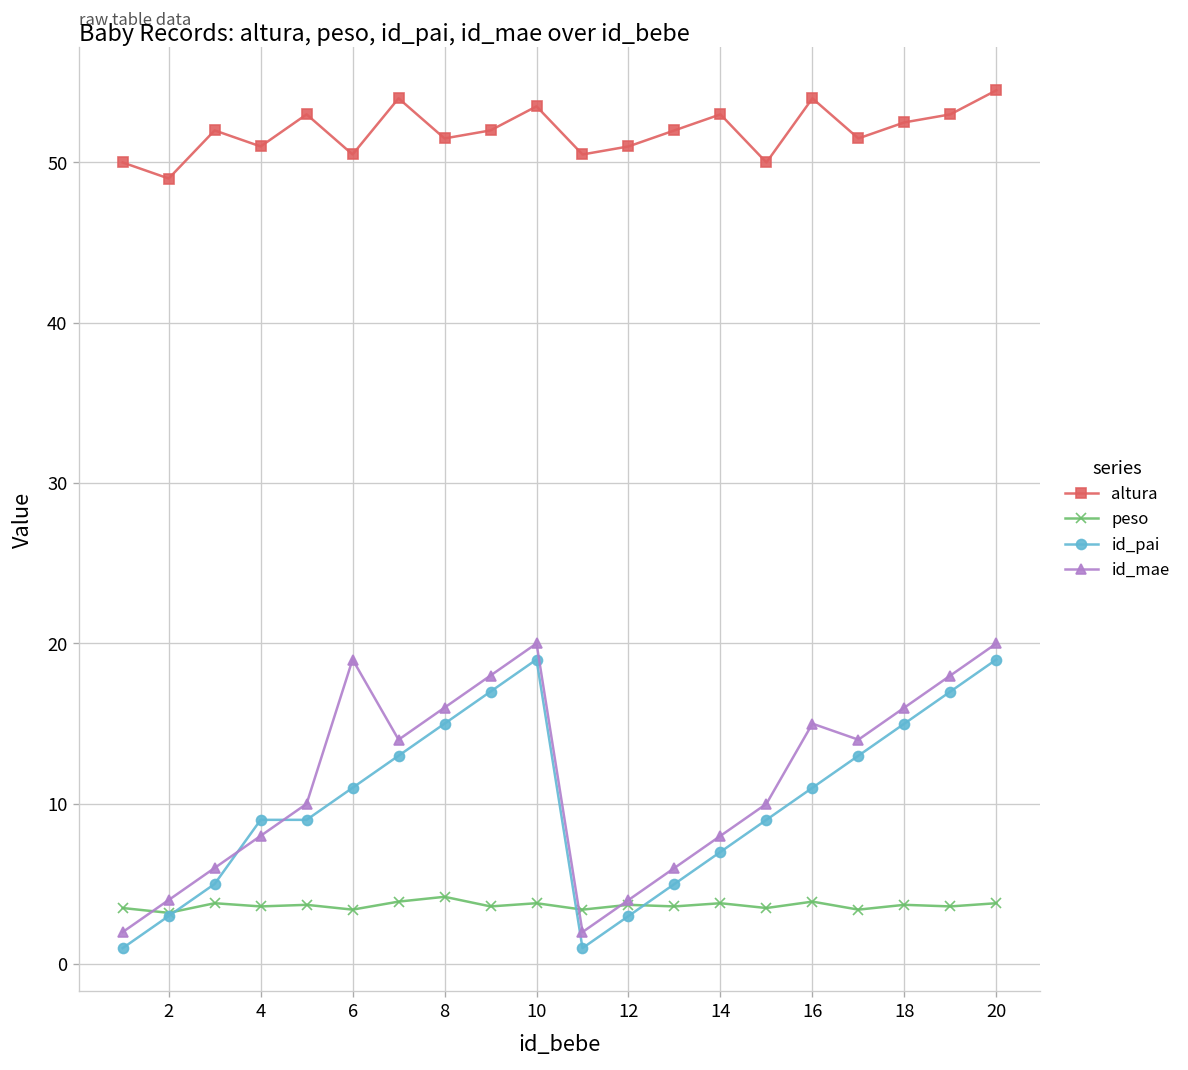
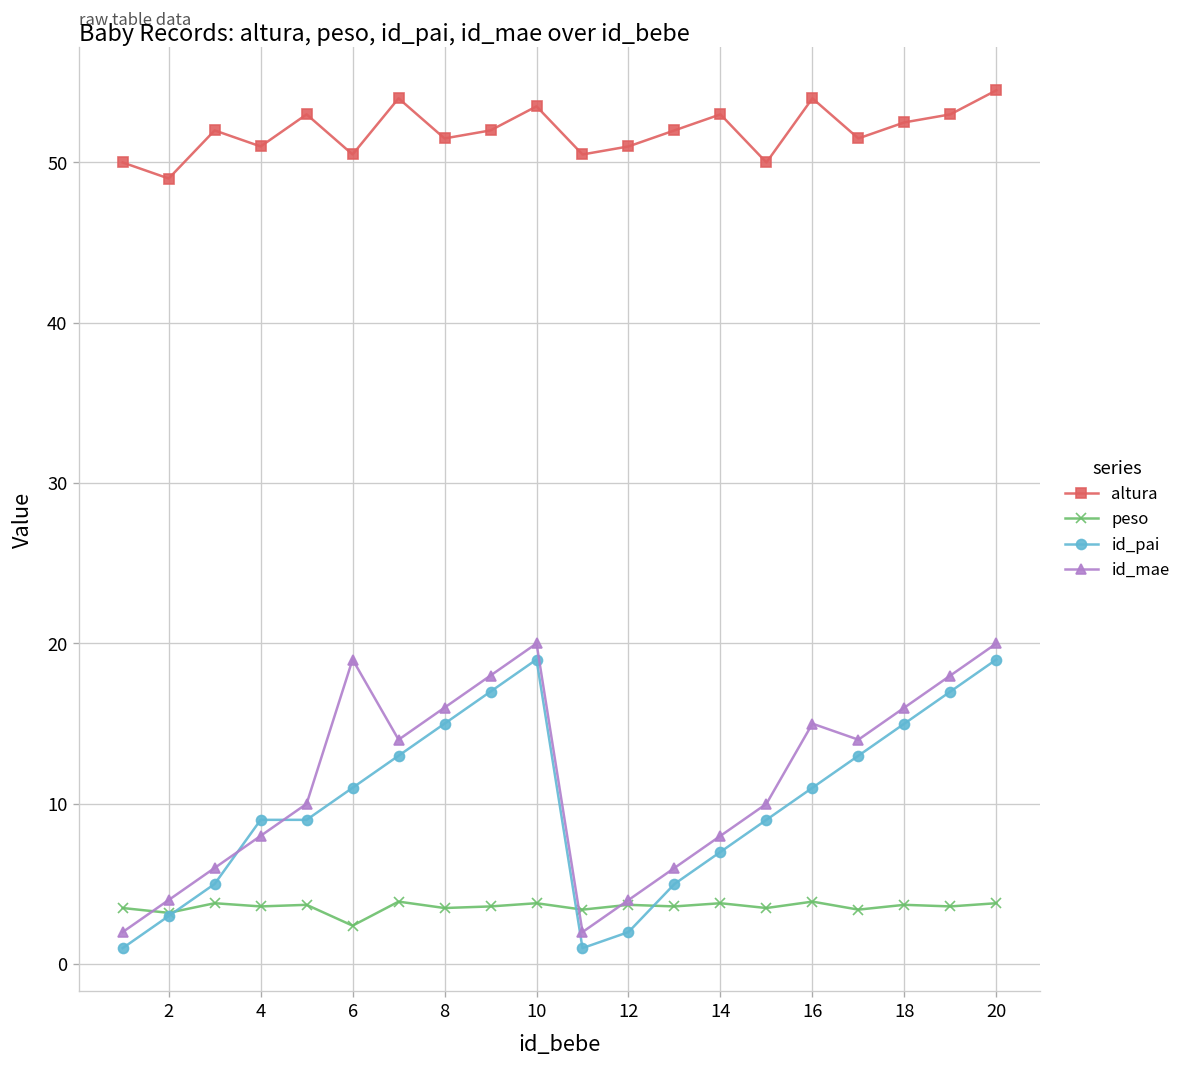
  {
    "altura": {
      "2": 49.0,
      "4": 51.0,
      "6": 50.5,
      "8": 51.5,
      "10": 53.5,
      "12": 51.0,
      "14": 53.0,
      "16": 54.0,
      "18": 52.5,
      "20": 54.5
    },
    "peso": {
      "2": 3.2,
      "4": 3.6,
-     "6": 3.4,
-     "8": 4.2,
+     "6": 2.4,
+     "8": 3.5,
      "10": 3.8,
      "12": 3.7,
      "14": 3.8,
      "16": 3.9,
      "18": 3.7,
      "20": 3.8
    },
    "id_pai": {
      "2": 3,
      "4": 9,
      "6": 11,
      "8": 15,
      "10": 19,
-     "12": 3,
+     "12": 2,
      "14": 7,
      "16": 11,
      "18": 15,
      "20": 19
    },
    "id_mae": {
      "2": 4.0,
      "4": 8.0,
      "6": 19.0,
      "8": 16.0,
      "10": 20.0,
      "12": 4.0,
      "14": 8.0,
      "16": 15.0,
      "18": 16.0,
      "20": 20.0
    }
  }
